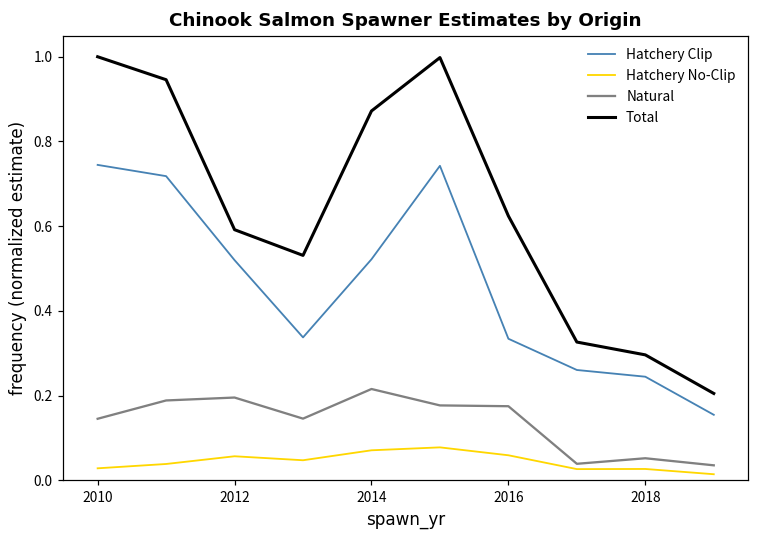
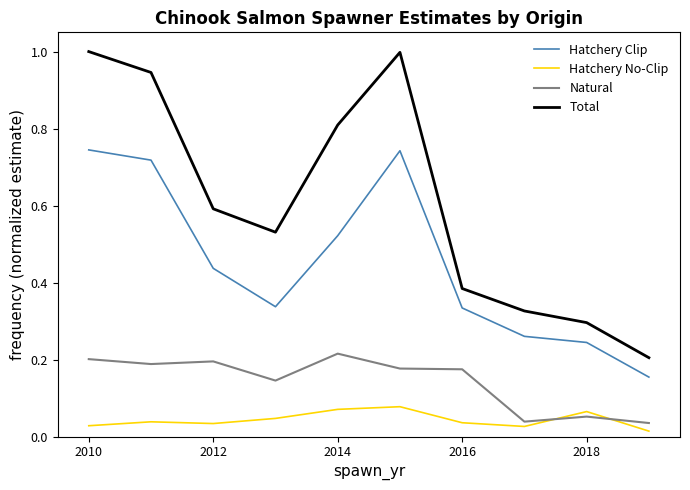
  {
    "Hatchery Clip": {
      "2010": 0.74,
-     "2012": 0.52,
+     "2012": 0.44,
      "2014": 0.52,
      "2016": 0.33,
      "2018": 0.24
    },
    "Hatchery No-Clip": {
      "2010": 0.03,
-     "2012": 0.06,
+     "2012": 0.03,
      "2014": 0.07,
-     "2016": 0.06,
-     "2018": 0.03
+     "2016": 0.04,
+     "2018": 0.07
    },
    "Natural": {
-     "2010": 0.15,
+     "2010": 0.20,
      "2012": 0.20,
      "2014": 0.22,
      "2016": 0.18,
      "2018": 0.05
    },
    "Total": {
      "2010": 1.00,
      "2012": 0.59,
-     "2014": 0.87,
-     "2016": 0.62,
+     "2014": 0.81,
+     "2016": 0.38,
      "2018": 0.30
    }
  }
